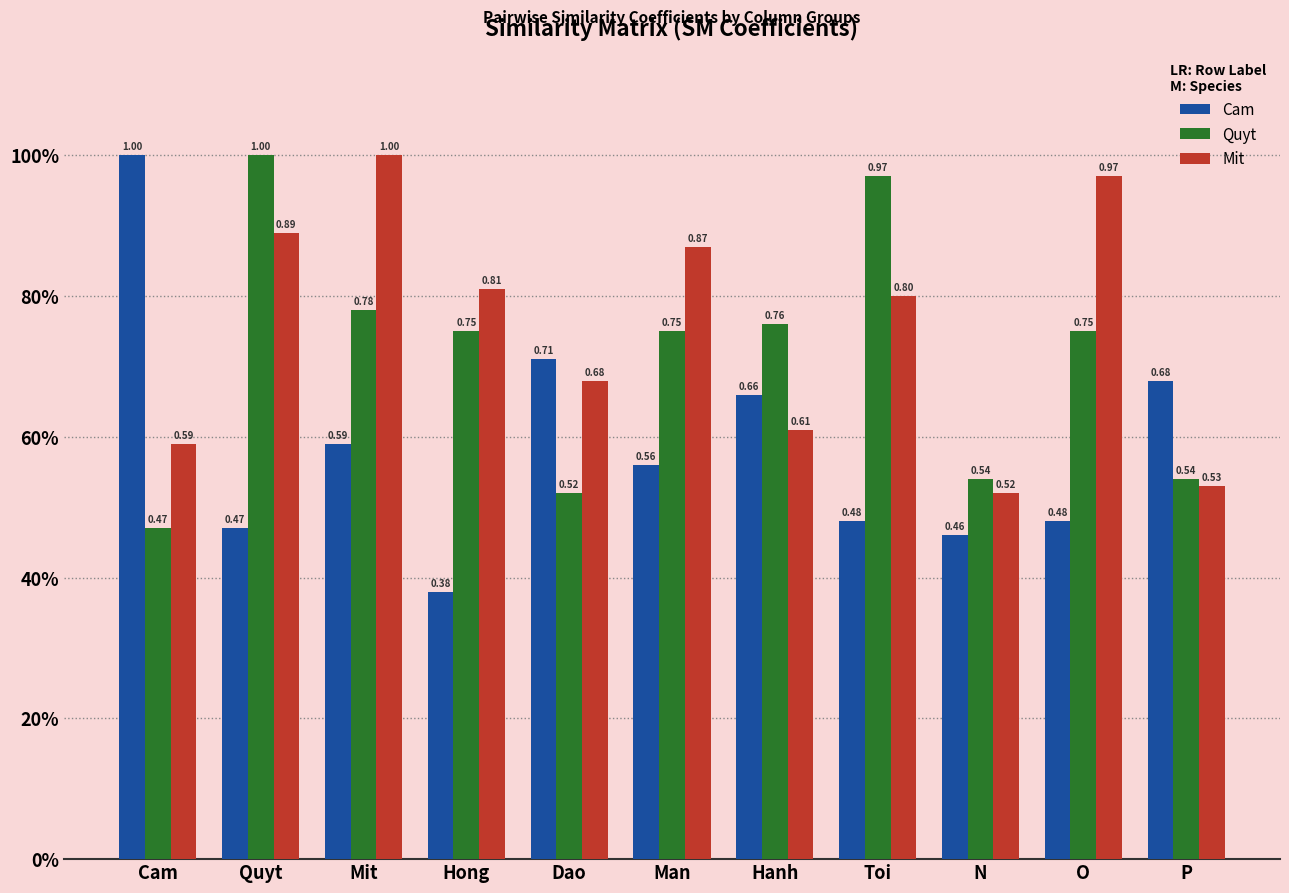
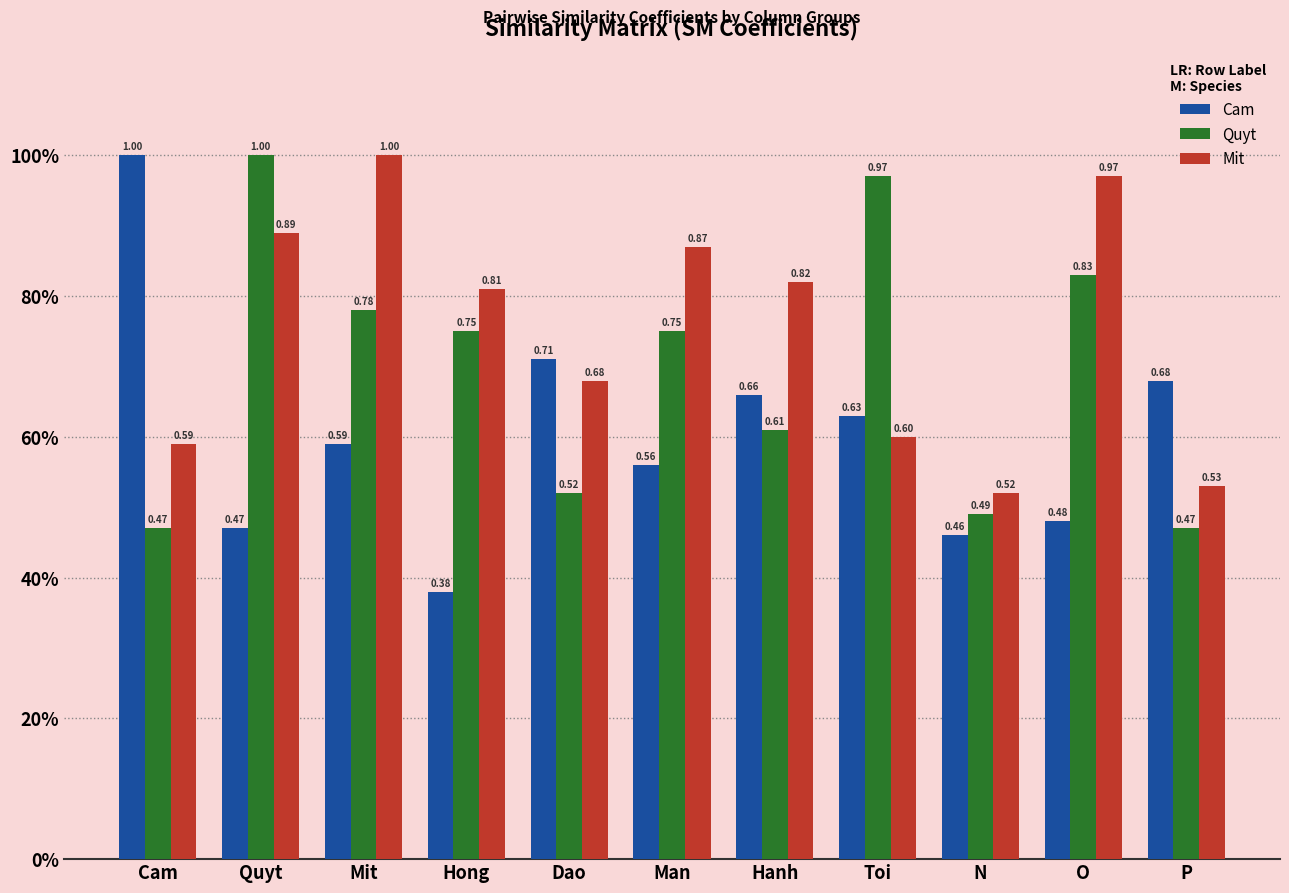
  {
    "Cam": {
      "Cam": 1.00,
      "Quyt": 0.47,
      "Mit": 0.59,
      "Hong": 0.38,
      "Dao": 0.71,
      "Man": 0.56,
      "Hanh": 0.66,
-     "Toi": 0.48,
+     "Toi": 0.63,
      "N": 0.46,
      "O": 0.48,
      "P": 0.68
    },
    "Quyt": {
      "Cam": 0.47,
      "Quyt": 1.00,
      "Mit": 0.78,
      "Hong": 0.75,
      "Dao": 0.52,
      "Man": 0.75,
-     "Hanh": 0.76,
+     "Hanh": 0.61,
      "Toi": 0.97,
-     "N": 0.54,
-     "O": 0.75,
-     "P": 0.54
+     "N": 0.49,
+     "O": 0.83,
+     "P": 0.47
    },
    "Mit": {
      "Cam": 0.59,
      "Quyt": 0.89,
      "Mit": 1.00,
      "Hong": 0.81,
      "Dao": 0.68,
      "Man": 0.87,
-     "Hanh": 0.61,
-     "Toi": 0.80,
+     "Hanh": 0.82,
+     "Toi": 0.60,
      "N": 0.52,
      "O": 0.97,
      "P": 0.53
    }
  }
